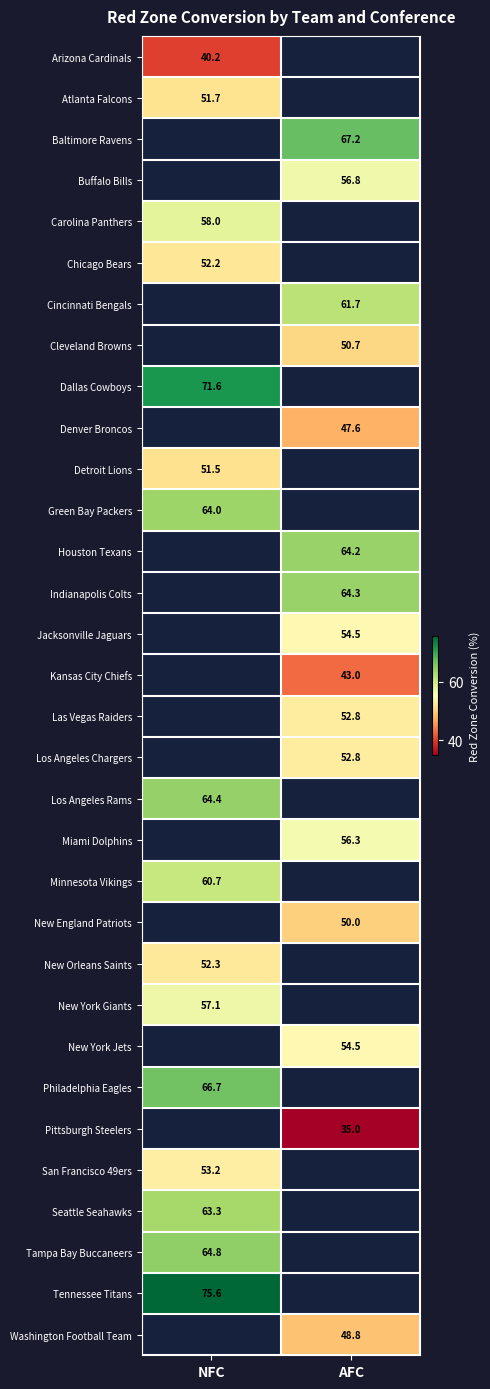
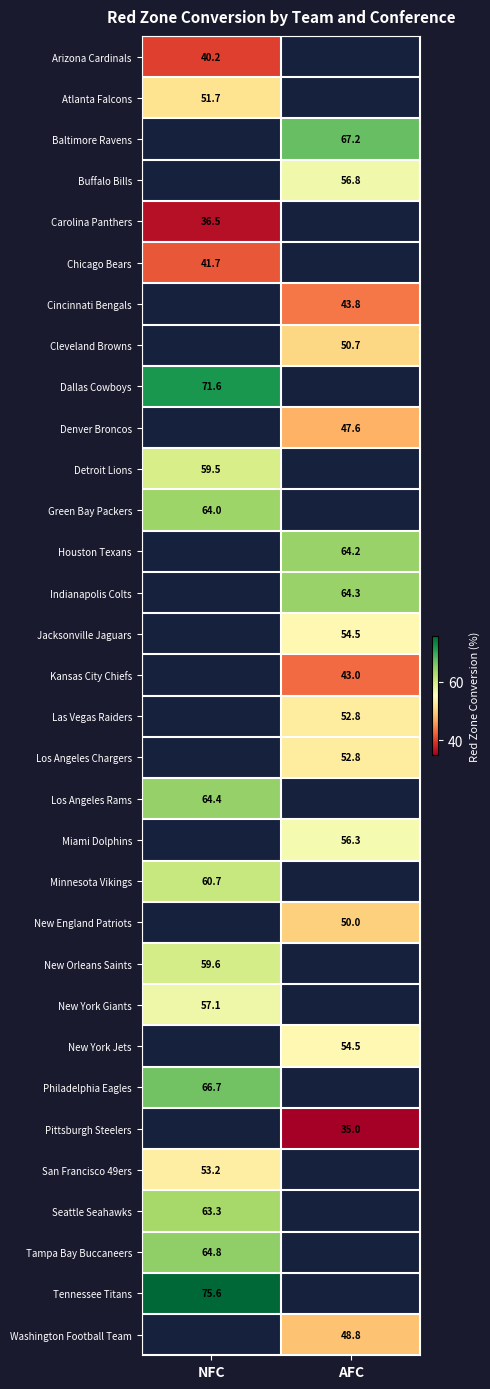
  {
    "Arizona Cardinals": {
      "NFC": 40.2
    },
    "Atlanta Falcons": {
      "NFC": 51.7
    },
    "Baltimore Ravens": {
      "AFC": 67.2
    },
    "Buffalo Bills": {
      "AFC": 56.8
    },
    "Carolina Panthers": {
-     "NFC": 58.0
+     "NFC": 36.5
    },
    "Chicago Bears": {
-     "NFC": 52.2
+     "NFC": 41.7
    },
    "Cincinnati Bengals": {
-     "AFC": 61.7
+     "AFC": 43.8
    },
    "Cleveland Browns": {
      "AFC": 50.7
    },
    "Dallas Cowboys": {
      "NFC": 71.6
    },
    "Denver Broncos": {
      "AFC": 47.6
    },
    "Detroit Lions": {
-     "NFC": 51.5
+     "NFC": 59.5
    },
    "Green Bay Packers": {
      "NFC": 64.0
    },
    "Houston Texans": {
      "AFC": 64.2
    },
    "Indianapolis Colts": {
      "AFC": 64.3
    },
    "Jacksonville Jaguars": {
      "AFC": 54.5
    },
    "Kansas City Chiefs": {
      "AFC": 43.0
    },
    "Las Vegas Raiders": {
      "AFC": 52.8
    },
    "Los Angeles Chargers": {
      "AFC": 52.8
    },
    "Los Angeles Rams": {
      "NFC": 64.4
    },
    "Miami Dolphins": {
      "AFC": 56.3
    },
    "Minnesota Vikings": {
      "NFC": 60.7
    },
    "New England Patriots": {
      "AFC": 50.0
    },
    "New Orleans Saints": {
-     "NFC": 52.3
+     "NFC": 59.6
    },
    "New York Giants": {
      "NFC": 57.1
    },
    "New York Jets": {
      "AFC": 54.5
    },
    "Philadelphia Eagles": {
      "NFC": 66.7
    },
    "Pittsburgh Steelers": {
      "AFC": 35.0
    },
    "San Francisco 49ers": {
      "NFC": 53.2
    },
    "Seattle Seahawks": {
      "NFC": 63.3
    },
    "Tampa Bay Buccaneers": {
      "NFC": 64.8
    },
    "Tennessee Titans": {
      "NFC": 75.6
    },
    "Washington Football Team": {
      "AFC": 48.8
    }
  }
